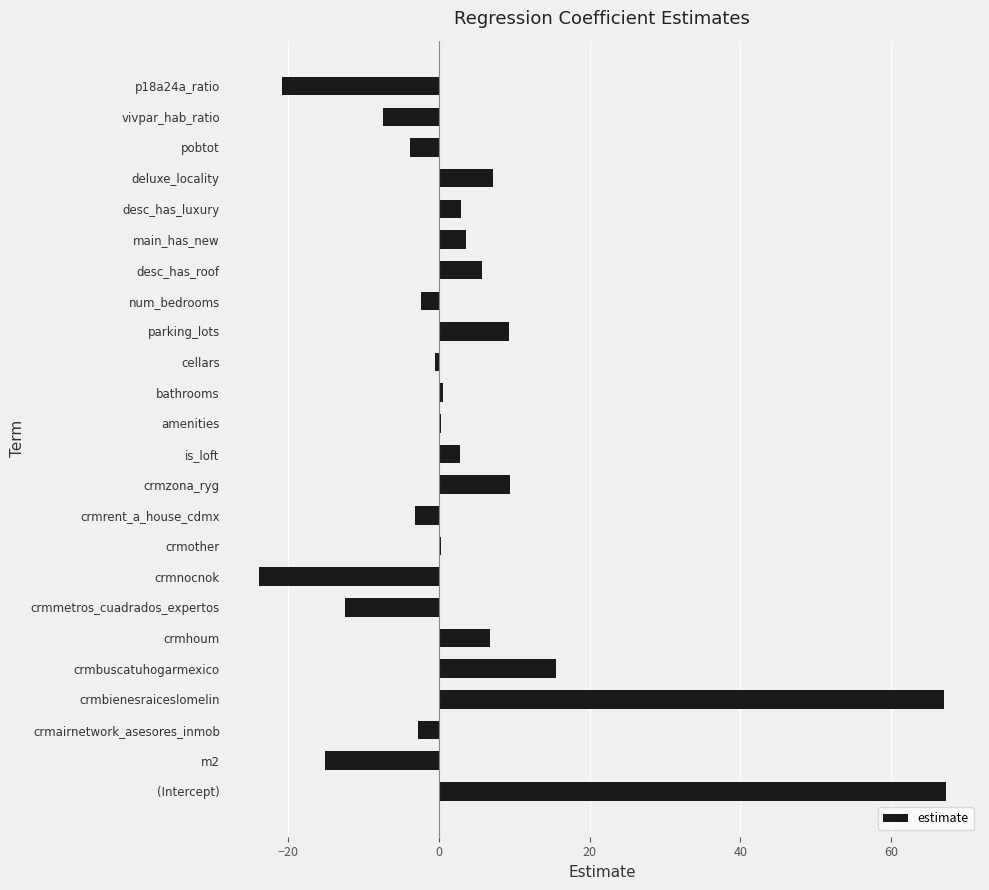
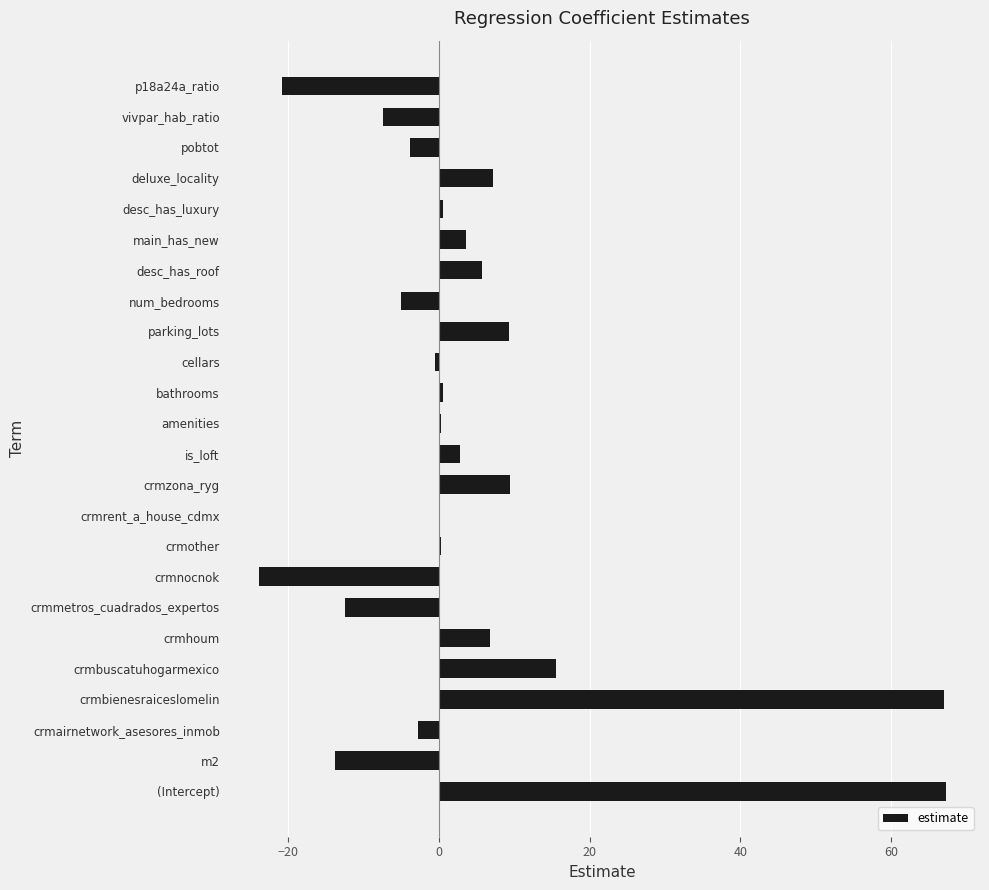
  {
    "p18a24a_ratio": -21,
    "vivpar_hab_ratio": -7,
    "pobtot": -4,
    "deluxe_locality": 7,
-   "desc_has_luxury": 3,
+   "desc_has_luxury": 1,
    "main_has_new": 4,
    "desc_has_roof": 6,
-   "num_bedrooms": -2,
+   "num_bedrooms": -5,
    "parking_lots": 9,
    "cellars": 0,
    "bathrooms": 1,
    "amenities": 0,
    "is_loft": 3,
    "crmzona_ryg": 9,
-   "crmrent_a_house_cdmx": -3,
+   "crmrent_a_house_cdmx": 0,
    "crmnocnok": -24,
    "crmmetros_cuadrados_expertos": -12,
    "crmhoum": 7,
    "crmbuscatuhogarmexico": 15,
    "crmbienesraiceslomelin": 67,
    "crmairnetwork_asesores_inmob": -3,
-   "m2": -15,
+   "m2": -14,
    "(Intercept)": 67
  }
